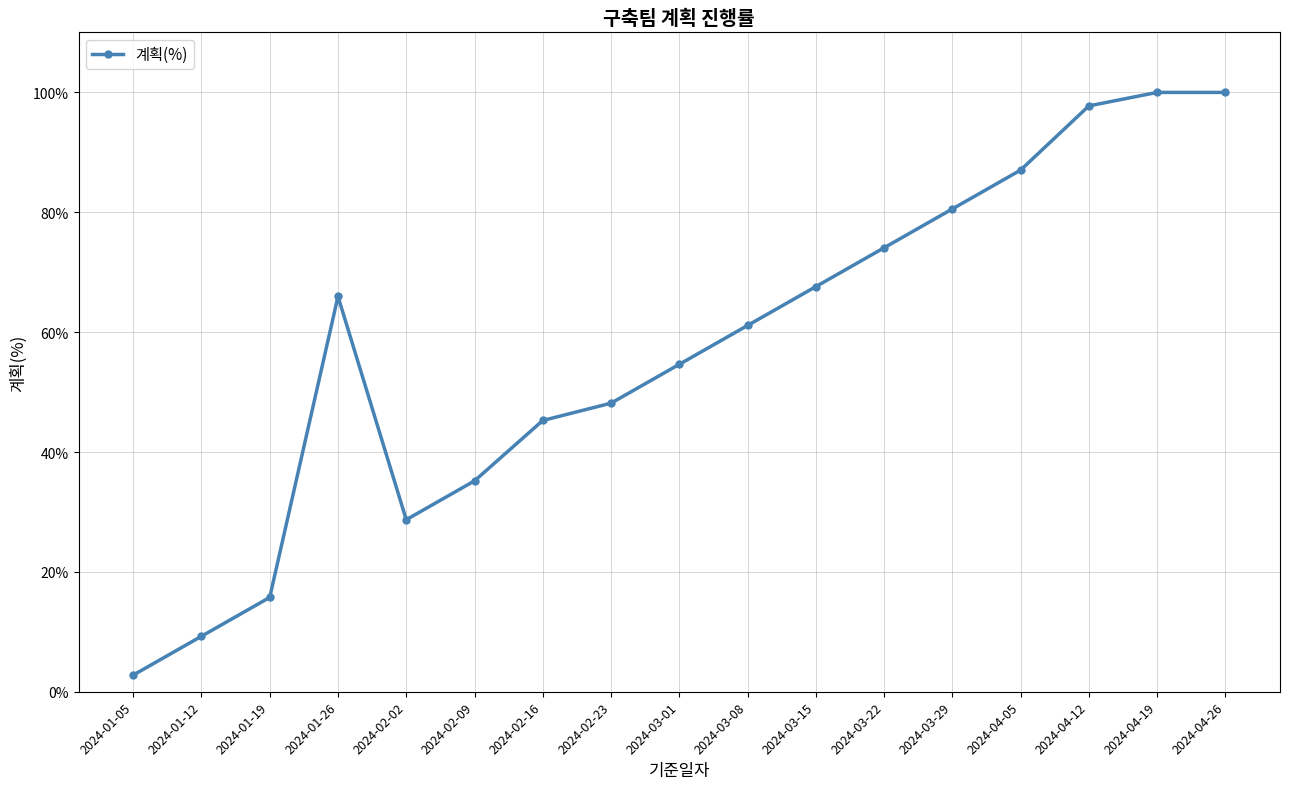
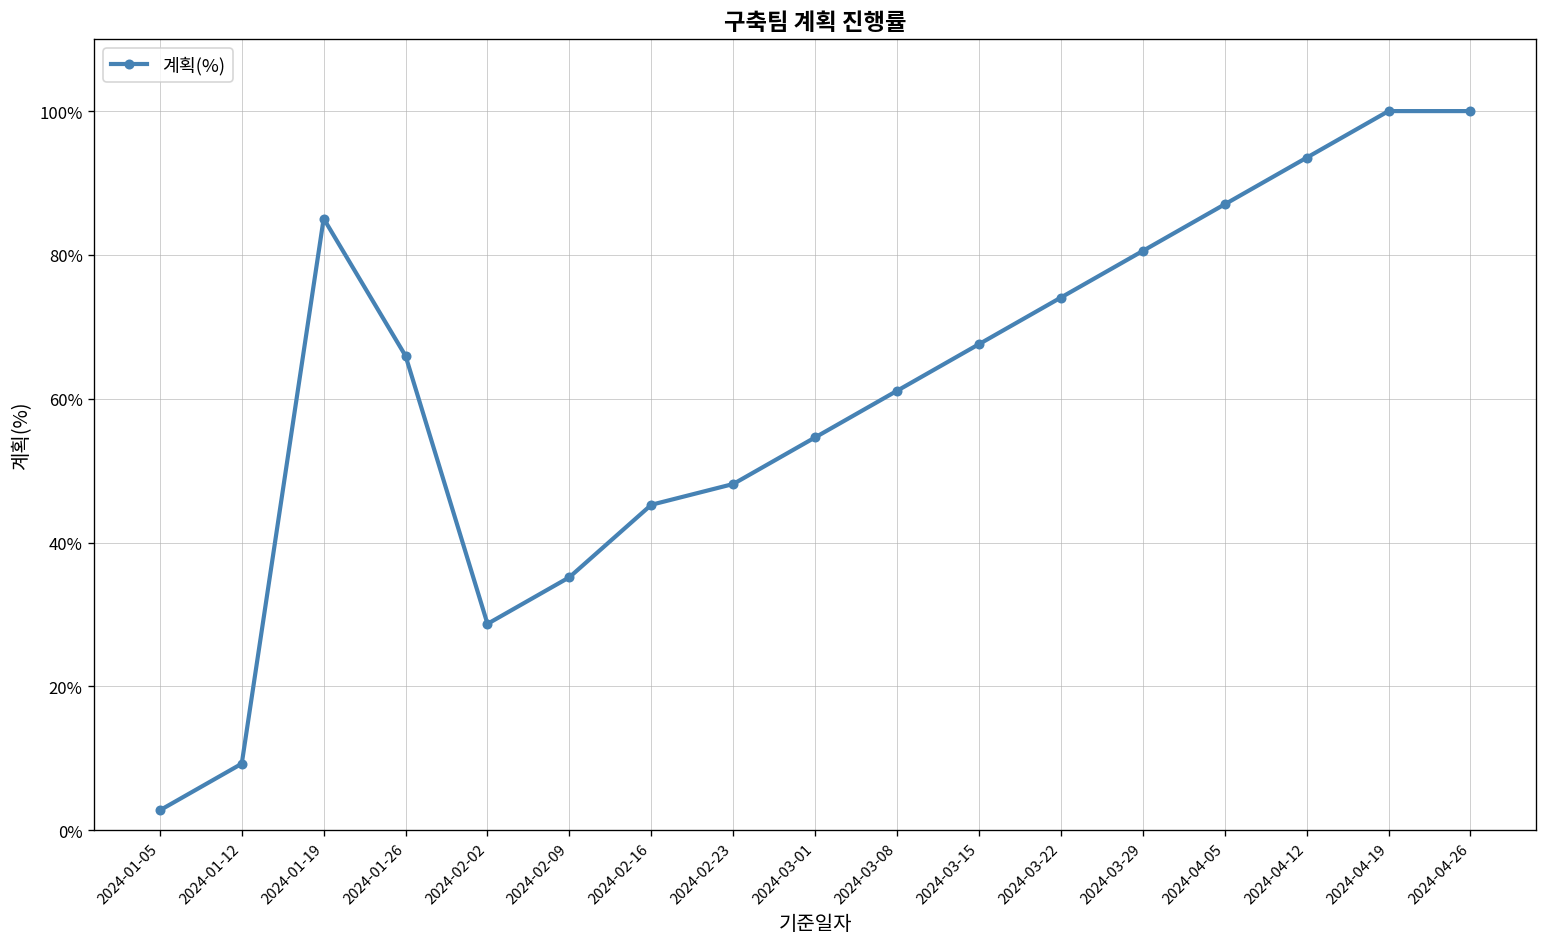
  {
    "2024-01-05": "3%",
    "2024-01-12": "9%",
-   "2024-01-19": "16%",
+   "2024-01-19": "85%",
    "2024-01-26": "66%",
    "2024-02-02": "29%",
    "2024-02-09": "35%",
    "2024-02-16": "45%",
    "2024-02-23": "48%",
    "2024-03-01": "55%",
    "2024-03-08": "61%",
    "2024-03-15": "68%",
    "2024-03-22": "74%",
    "2024-03-29": "81%",
    "2024-04-05": "87%",
-   "2024-04-12": "98%",
+   "2024-04-12": "94%",
    "2024-04-19": "100%",
    "2024-04-26": "100%"
  }
